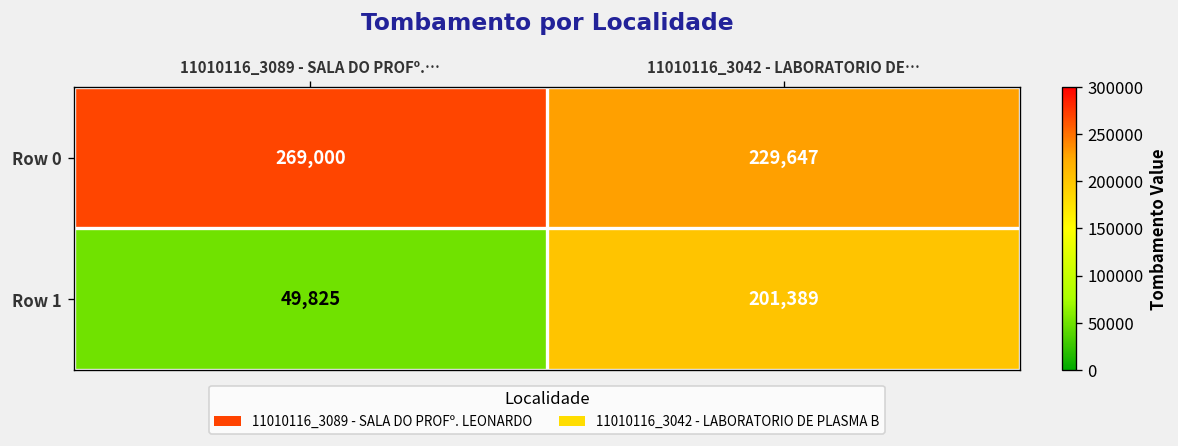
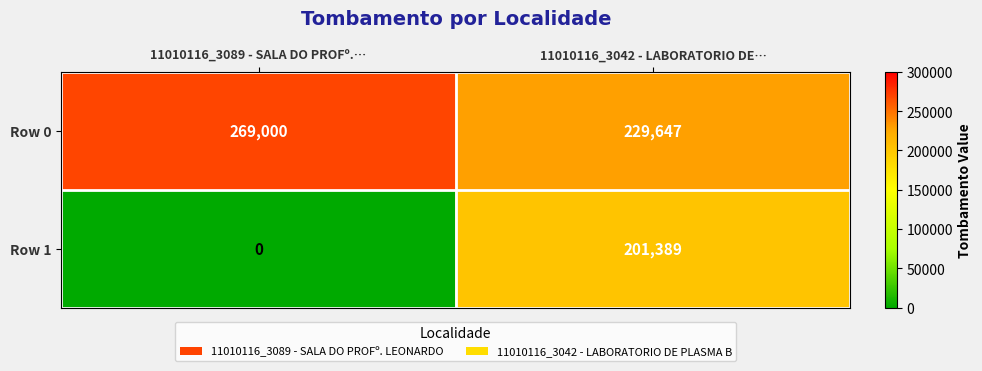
  {
    "Row 0": {
      "11010116_3089 - SALA DO PROFº.…": "269,000",
      "11010116_3042 - LABORATORIO DE…": "229,647"
    },
    "Row 1": {
-     "11010116_3089 - SALA DO PROFº.…": "49,825",
+     "11010116_3089 - SALA DO PROFº.…": "0",
      "11010116_3042 - LABORATORIO DE…": "201,389"
    }
  }
